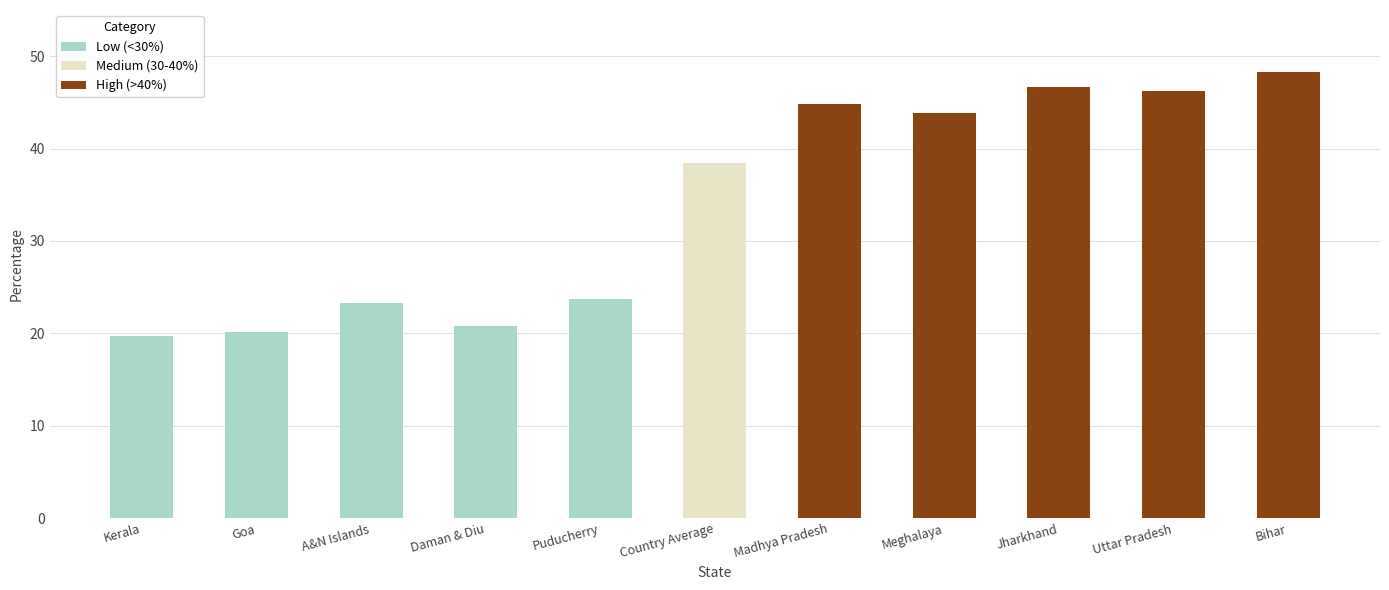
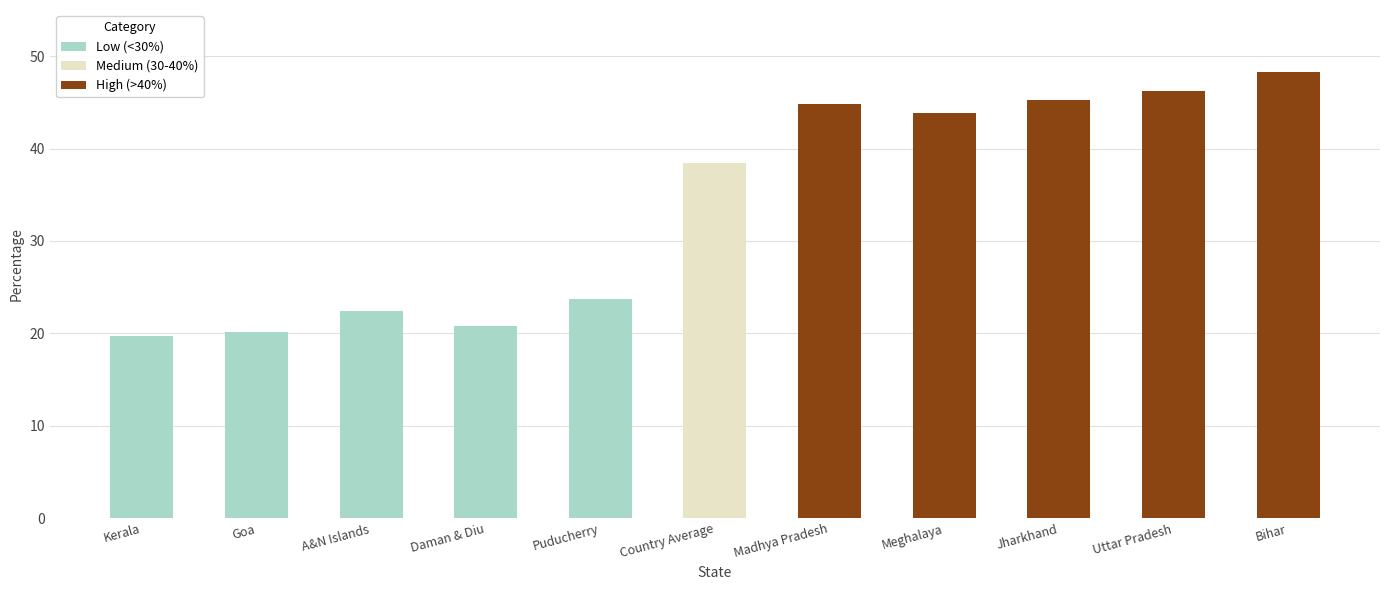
  {
    "Low (<30%)": {
      "Kerala": 20,
      "Goa": 20,
-     "A&N Islands": 23,
+     "A&N Islands": 22,
      "Daman & Diu": 21,
      "Puducherry": 24
    },
    "Medium (30-40%)": {
      "Country Average": 38
    },
    "High (>40%)": {
      "Madhya Pradesh": 45,
      "Meghalaya": 44,
-     "Jharkhand": 47,
+     "Jharkhand": 45,
      "Uttar Pradesh": 46,
      "Bihar": 48
    }
  }
